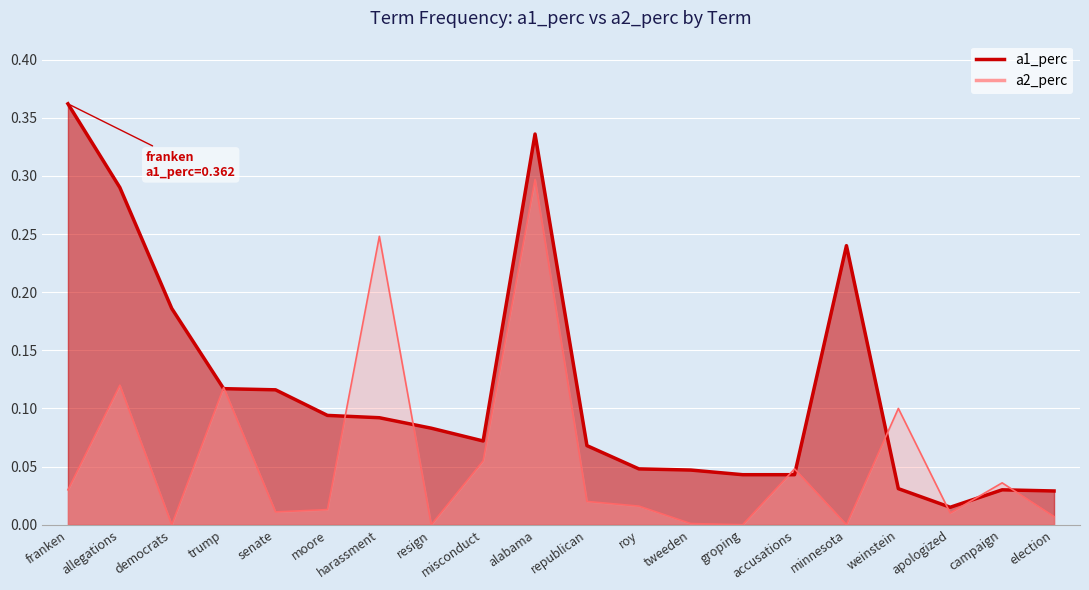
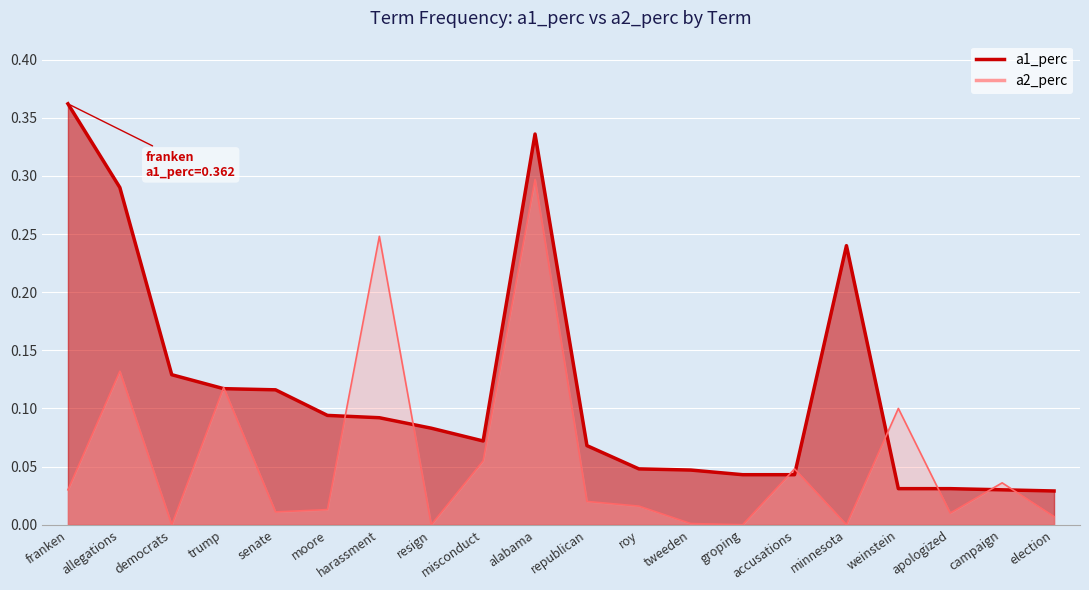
  {
    "a1_perc": {
      "allegations": 0.290,
-     "democrats": 0.186,
+     "democrats": 0.129,
      "senate": 0.116,
      "moore": 0.094,
      "harassment": 0.092,
      "resign": 0.083,
      "misconduct": 0.072,
      "alabama": 0.336,
      "republican": 0.068,
      "roy": 0.048,
      "tweeden": 0.047,
      "groping": 0.043,
      "accusations": 0.043,
      "minnesota": 0.240,
      "weinstein": 0.031,
-     "apologized": 0.015,
+     "apologized": 0.031,
      "campaign": 0.030,
      "election": 0.029
    },
    "a2_perc": {
      "franken": 0.030,
-     "allegations": 0.120,
+     "allegations": 0.132,
      "democrats": 0.000,
      "senate": 0.011,
      "moore": 0.013,
      "harassment": 0.248,
      "resign": 0.000,
      "misconduct": 0.055,
      "alabama": 0.297,
      "republican": 0.020,
      "roy": 0.016,
      "tweeden": 0.001,
      "groping": 0.000,
      "accusations": 0.048,
      "minnesota": 0.000,
      "weinstein": 0.100,
      "apologized": 0.010,
      "campaign": 0.036,
      "election": 0.007
    }
  }
